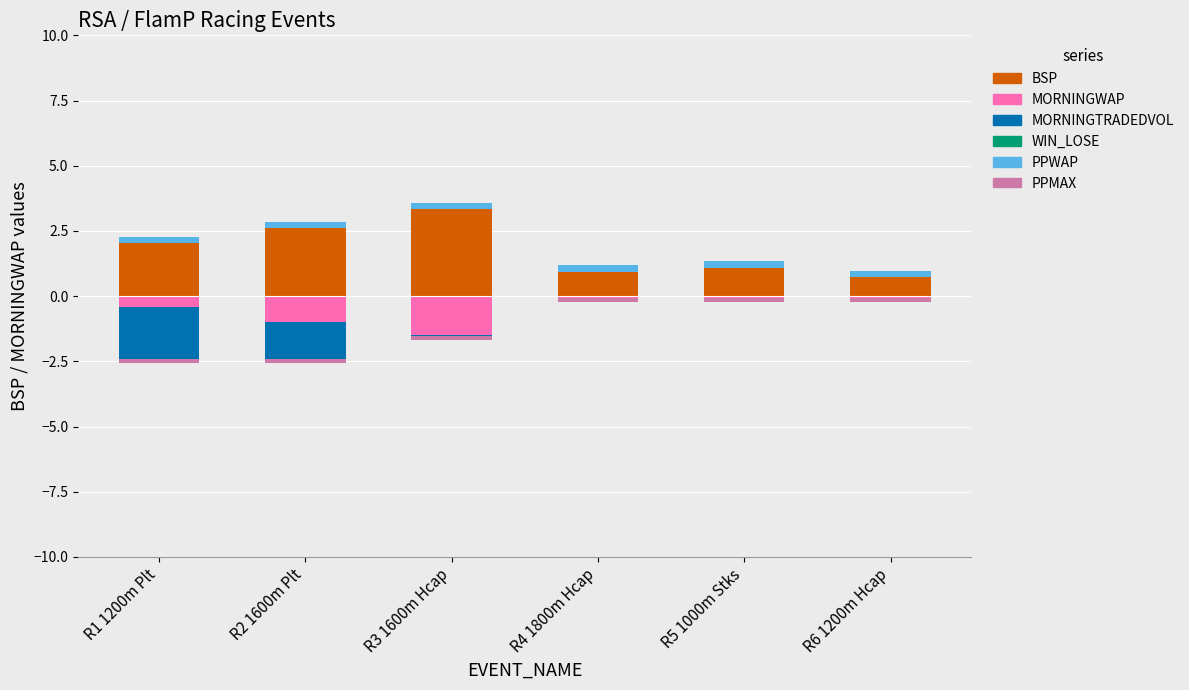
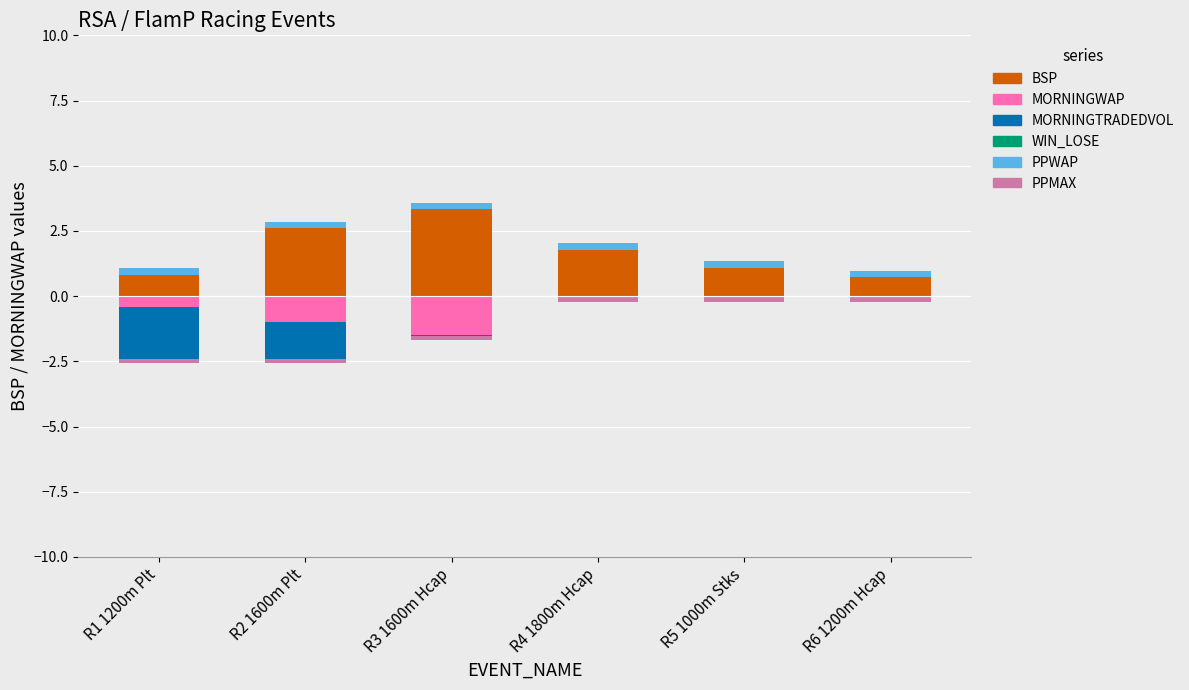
  {
    "BSP": {
-     "R1 1200m Plt": 2.0,
+     "R1 1200m Plt": 0.8,
      "R2 1600m Plt": 2.6,
      "R3 1600m Hcap": 3.3,
-     "R4 1800m Hcap": 0.9,
+     "R4 1800m Hcap": 1.8,
      "R5 1000m Stks": 1.1,
      "R6 1200m Hcap": 0.7
    },
    "MORNINGTRADEDVOL": {
      "R1 1200m Plt": -2.0,
      "R2 1600m Plt": -1.4,
      "R4 1800m Hcap": 0.0,
      "R5 1000m Stks": 0.0,
      "R6 1200m Hcap": 0.0
    }
  }
